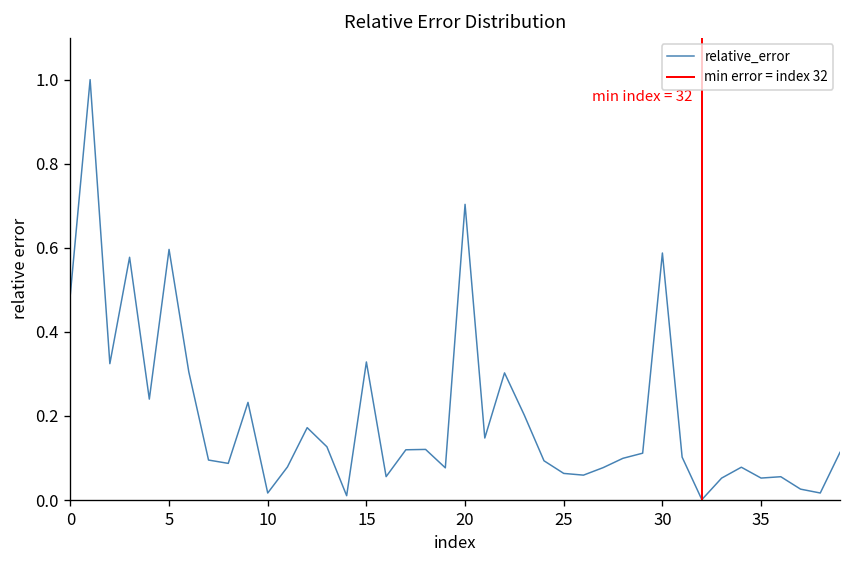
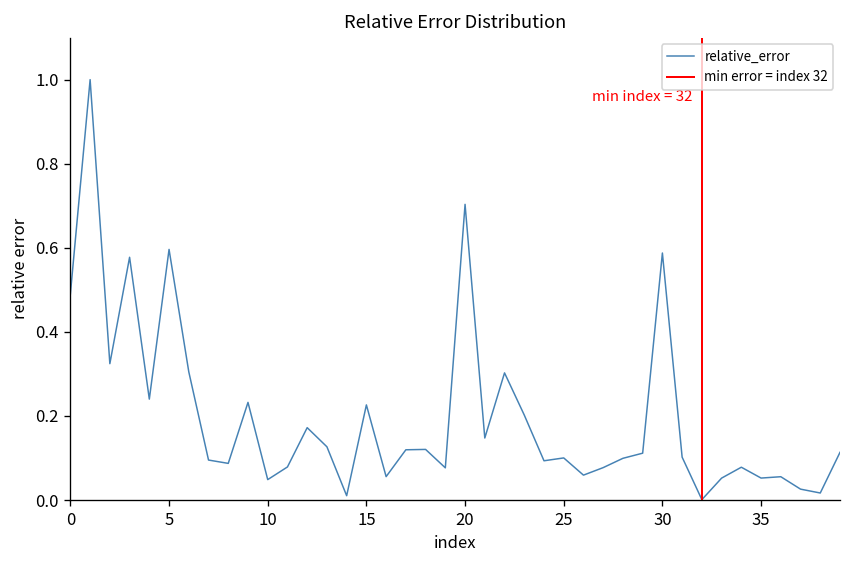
  {
    "0": 0.49,
    "5": 0.60,
-   "10": 0.02,
-   "15": 0.33,
+   "10": 0.05,
+   "15": 0.23,
    "20": 0.70,
-   "25": 0.06,
+   "25": 0.10,
    "30": 0.59,
    "35": 0.05
  }
